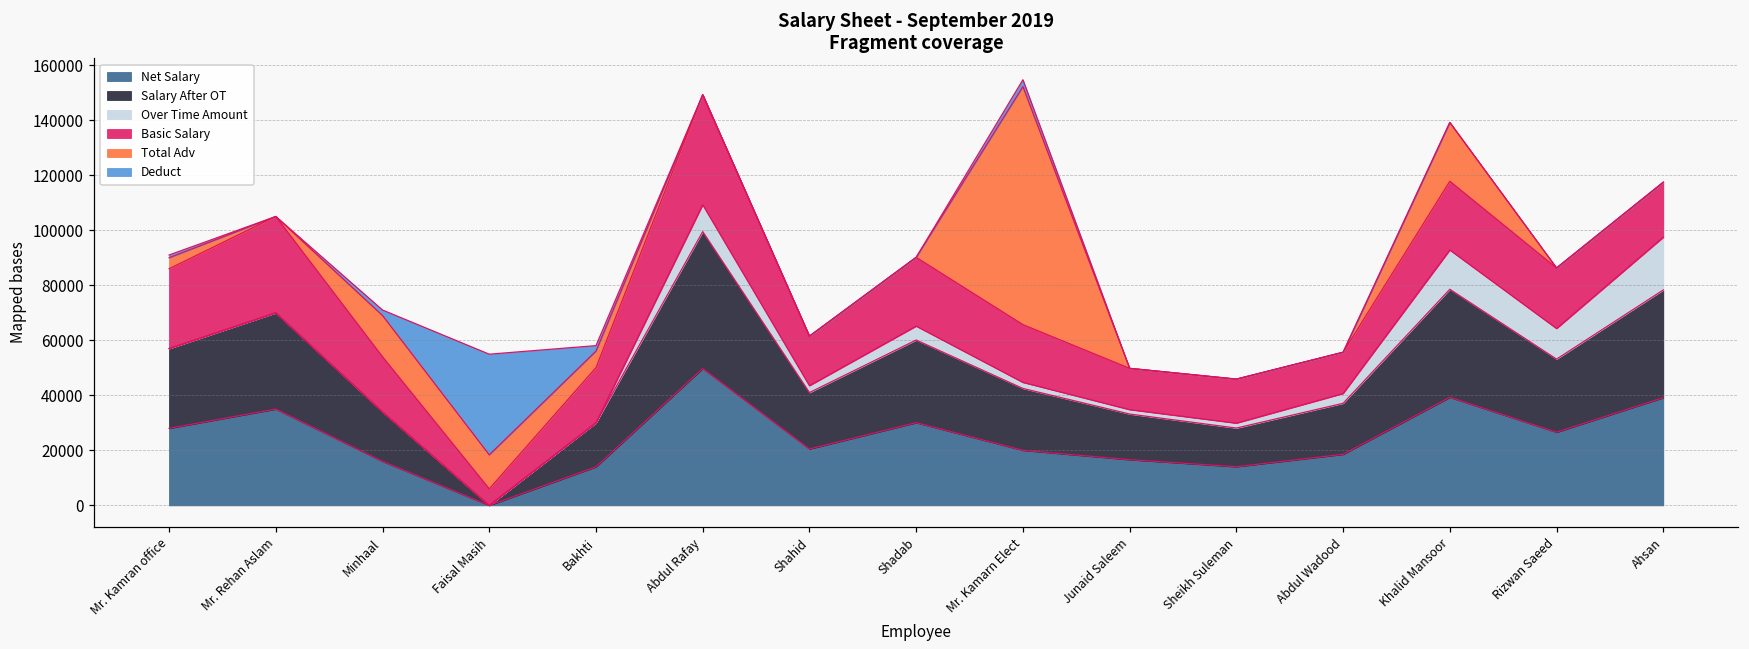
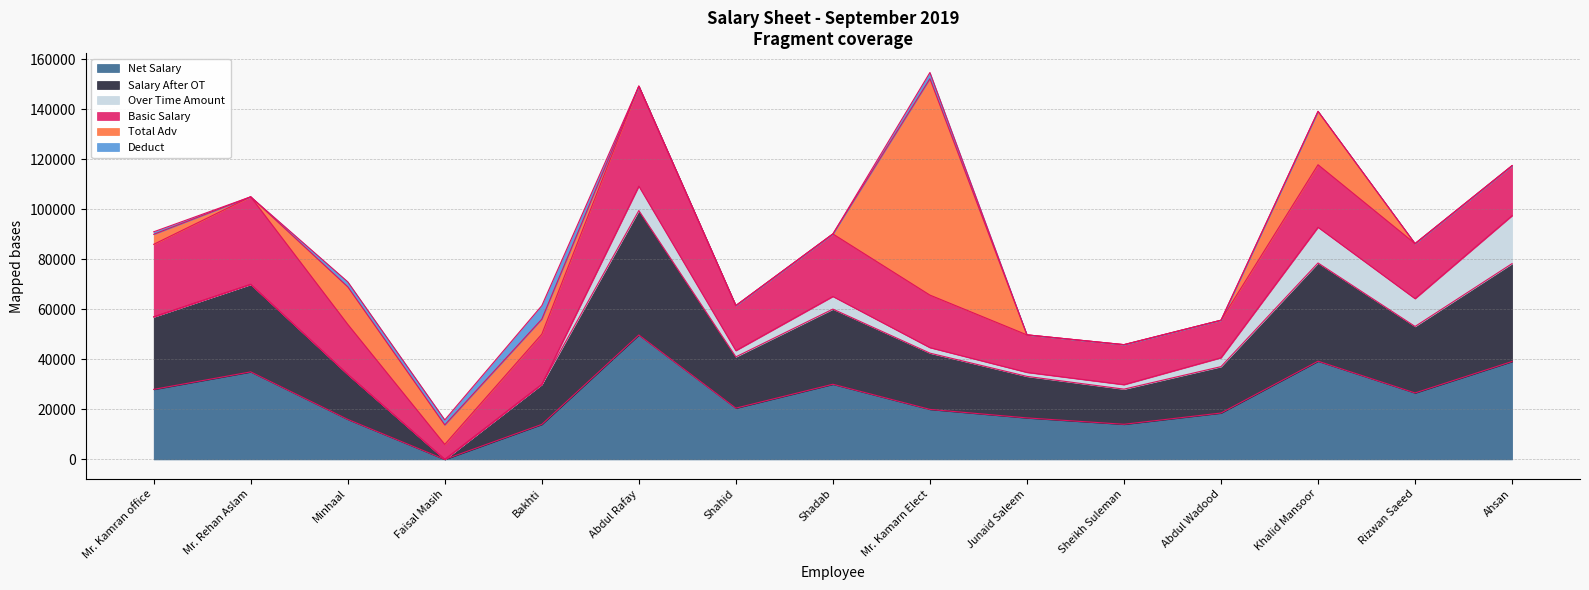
  {
    "Net Salary": {
      "Mr. Kamran office": 28000,
      "Mr. Rehan Aslam": 35000,
      "Minhaal": 16000,
      "Bakhti": 14000,
      "Abdul Rafay": 50000,
      "Shahid": 20000,
      "Shadab": 30000,
      "Mr. Kamarn Elect": 20000,
      "Junaid Saleem": 17000,
      "Sheikh Suleman": 14000,
      "Abdul Wadood": 19000,
      "Khalid Mansoor": 39000,
      "Rizwan Saeed": 27000,
      "Ahsan": 39000
    },
    "Salary After OT": {
      "Abdul Rafay": 50000,
      "Shahid": 20000,
      "Shadab": 30000,
      "Mr. Kamarn Elect": 22000,
      "Junaid Saleem": 17000,
      "Sheikh Suleman": 14000,
      "Abdul Wadood": 19000,
      "Khalid Mansoor": 39000,
      "Rizwan Saeed": 27000,
      "Ahsan": 39000
    },
    "Over Time Amount": {
      "Abdul Rafay": 10000,
      "Shahid": 2000,
      "Shadab": 5000,
      "Mr. Kamarn Elect": 2000,
      "Junaid Saleem": 2000,
      "Sheikh Suleman": 2000,
      "Abdul Wadood": 4000,
      "Khalid Mansoor": 14000,
      "Rizwan Saeed": 11000,
      "Ahsan": 19000
    },
    "Basic Salary": {
      "Mr. Kamran office": 29000,
      "Minhaal": 20000,
      "Faisal Masih": 6000,
      "Bakhti": 20000,
      "Mr. Kamarn Elect": 21000,
      "Khalid Mansoor": 25000
    },
    "Total Adv": {
      "Minhaal": 15000,
-     "Faisal Masih": 12000,
+     "Faisal Masih": 8000,
      "Bakhti": 6000,
      "Mr. Kamarn Elect": 87000
    },
    "Deduct": {
      "Minhaal": 2000,
-     "Faisal Masih": 37000,
-     "Bakhti": 2000,
+     "Faisal Masih": 2000,
+     "Bakhti": 5000,
      "Mr. Kamarn Elect": 3000
    }
  }
